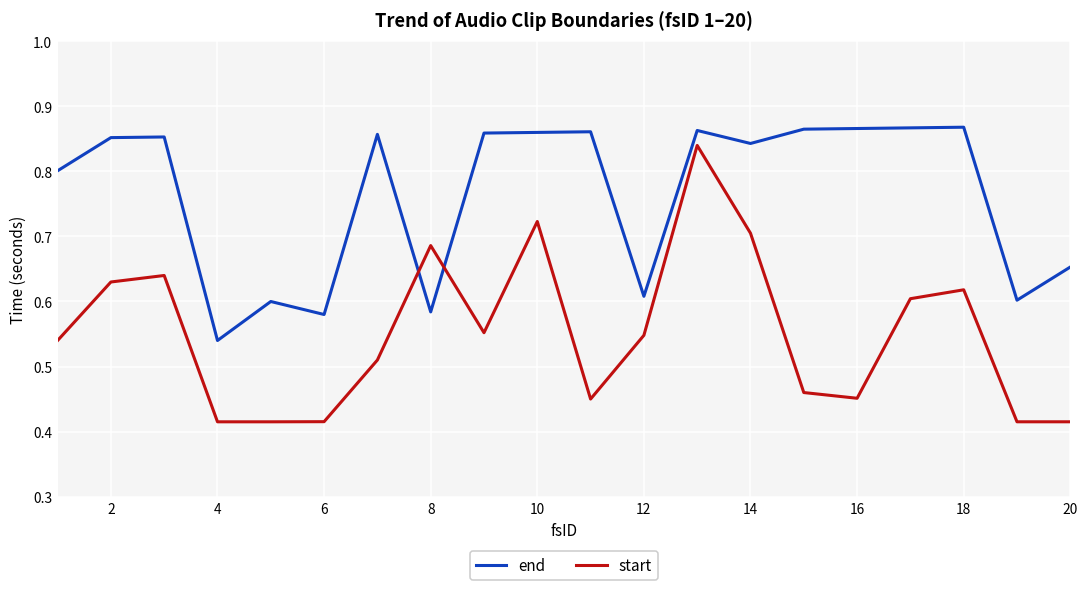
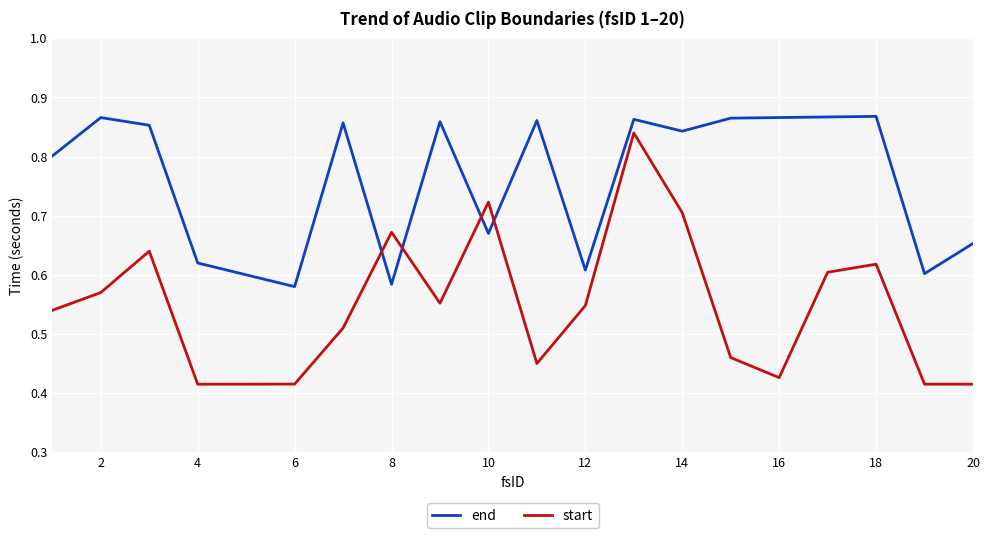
  {
    "end": {
-     "2": 0.85,
-     "4": 0.54,
+     "2": 0.87,
+     "4": 0.62,
      "6": 0.58,
      "8": 0.58,
-     "10": 0.86,
+     "10": 0.67,
      "12": 0.61,
      "14": 0.84,
      "16": 0.87,
      "18": 0.87,
      "20": 0.65
    },
    "start": {
-     "2": 0.63,
+     "2": 0.57,
      "4": 0.42,
      "6": 0.42,
-     "8": 0.69,
+     "8": 0.67,
      "10": 0.72,
      "12": 0.55,
      "14": 0.71,
-     "16": 0.45,
+     "16": 0.43,
      "18": 0.62,
      "20": 0.42
    }
  }
